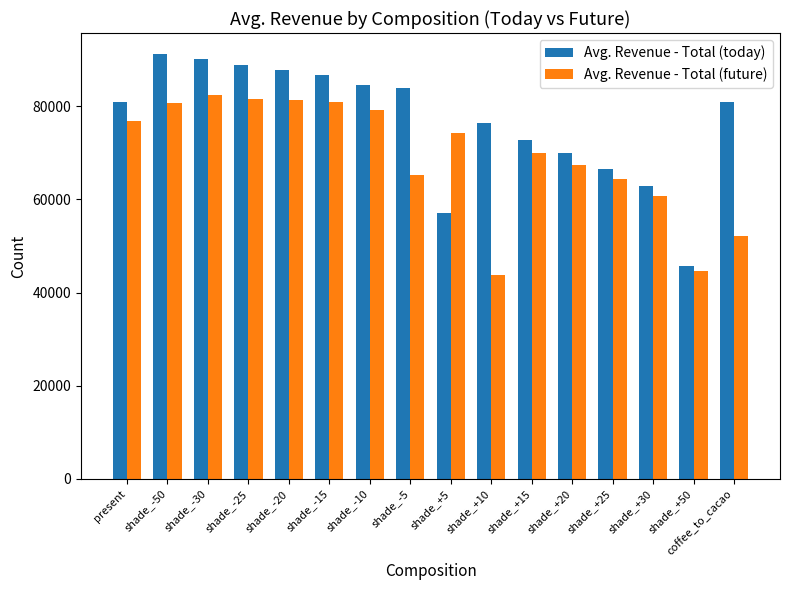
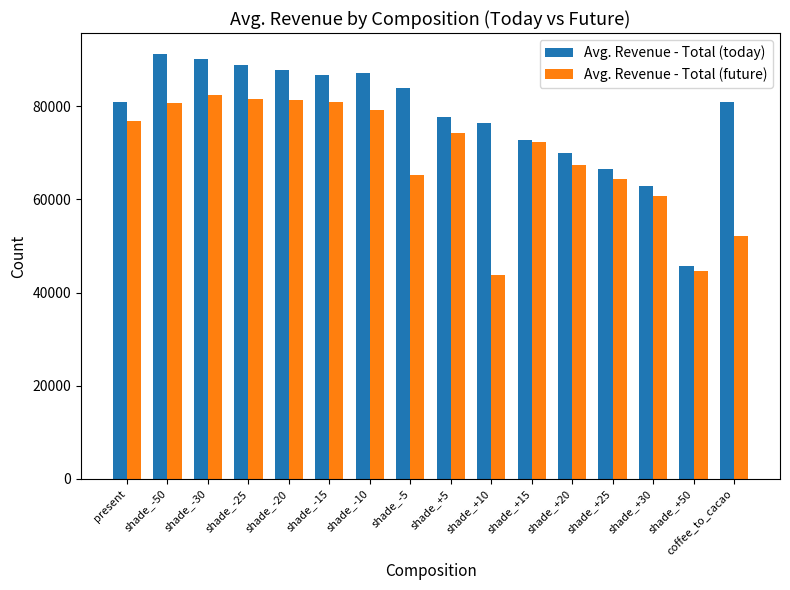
  {
    "Avg. Revenue - Total (today)": {
      "present": 81000,
      "shade_-50": 91000,
      "shade_-30": 90000,
      "shade_-25": 89000,
      "shade_-20": 88000,
      "shade_-15": 87000,
-     "shade_-10": 84000,
+     "shade_-10": 87000,
      "shade_-5": 84000,
-     "shade_+5": 57000,
+     "shade_+5": 78000,
      "shade_+10": 76000,
      "shade_+15": 73000,
      "shade_+20": 70000,
      "shade_+25": 67000,
      "shade_+30": 63000,
      "shade_+50": 46000,
      "coffee_to_cacao": 81000
    },
    "Avg. Revenue - Total (future)": {
      "present": 77000,
      "shade_-50": 81000,
      "shade_-30": 82000,
      "shade_-25": 82000,
      "shade_-20": 81000,
      "shade_-15": 81000,
      "shade_-10": 79000,
      "shade_-5": 65000,
      "shade_+5": 74000,
      "shade_+10": 44000,
-     "shade_+15": 70000,
+     "shade_+15": 72000,
      "shade_+20": 67000,
      "shade_+25": 64000,
      "shade_+30": 61000,
      "shade_+50": 45000,
      "coffee_to_cacao": 52000
    }
  }
